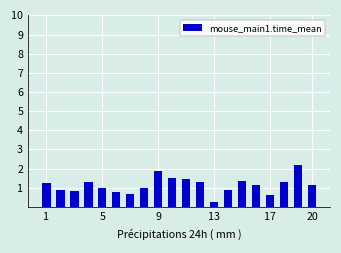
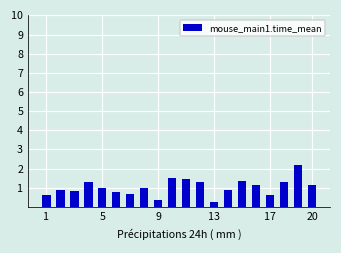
  {
-   "1": 1.2,
+   "1": 0.6,
    "5": 1.0,
-   "9": 1.9,
+   "9": 0.3,
    "13": 0.3,
    "17": 0.6,
    "20": 1.2
  }
